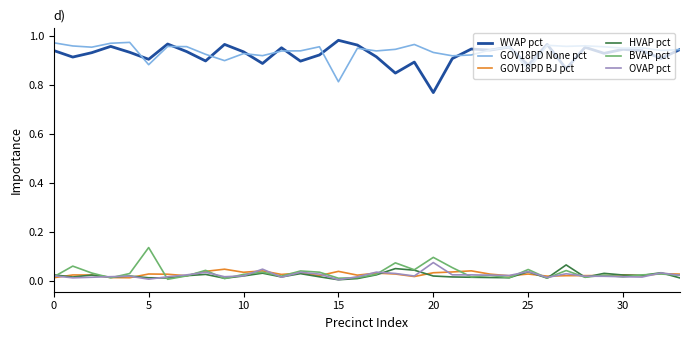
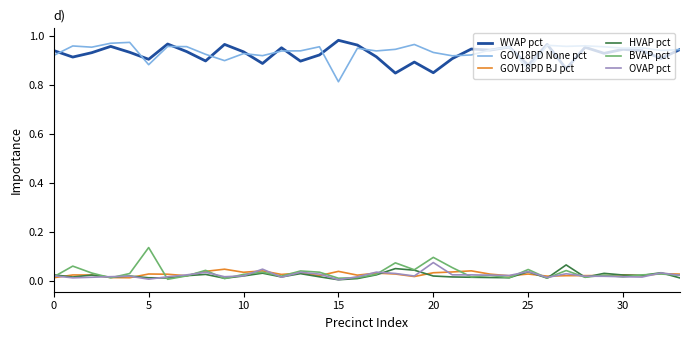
  {
    "WVAP pct": {
      "0": 0.94,
      "5": 0.91,
      "15": 0.98,
-     "20": 0.77
+     "20": 0.85
    },
    "GOV18PD None pct": {
-     "0": 0.97,
+     "0": 0.92,
      "5": 0.88,
      "15": 0.81,
      "20": 0.93
    },
    "GOV18PD BJ pct": {
      "5": 0.03,
      "15": 0.04,
      "20": 0.03
    },
    "HVAP pct": {
      "20": 0.02
    },
    "BVAP pct": {
      "5": 0.14,
      "20": 0.09
    },
    "OVAP pct": {
      "20": 0.07
    }
  }
